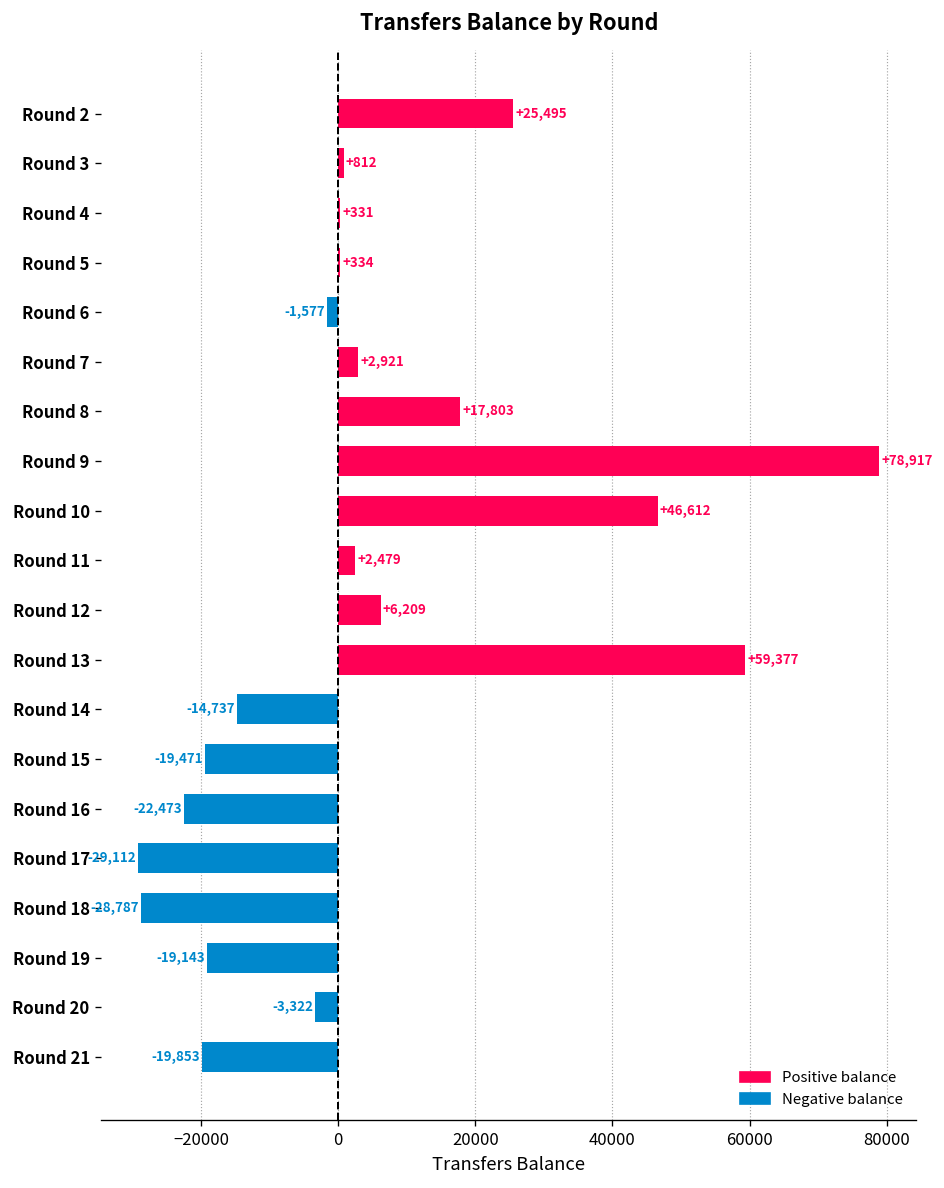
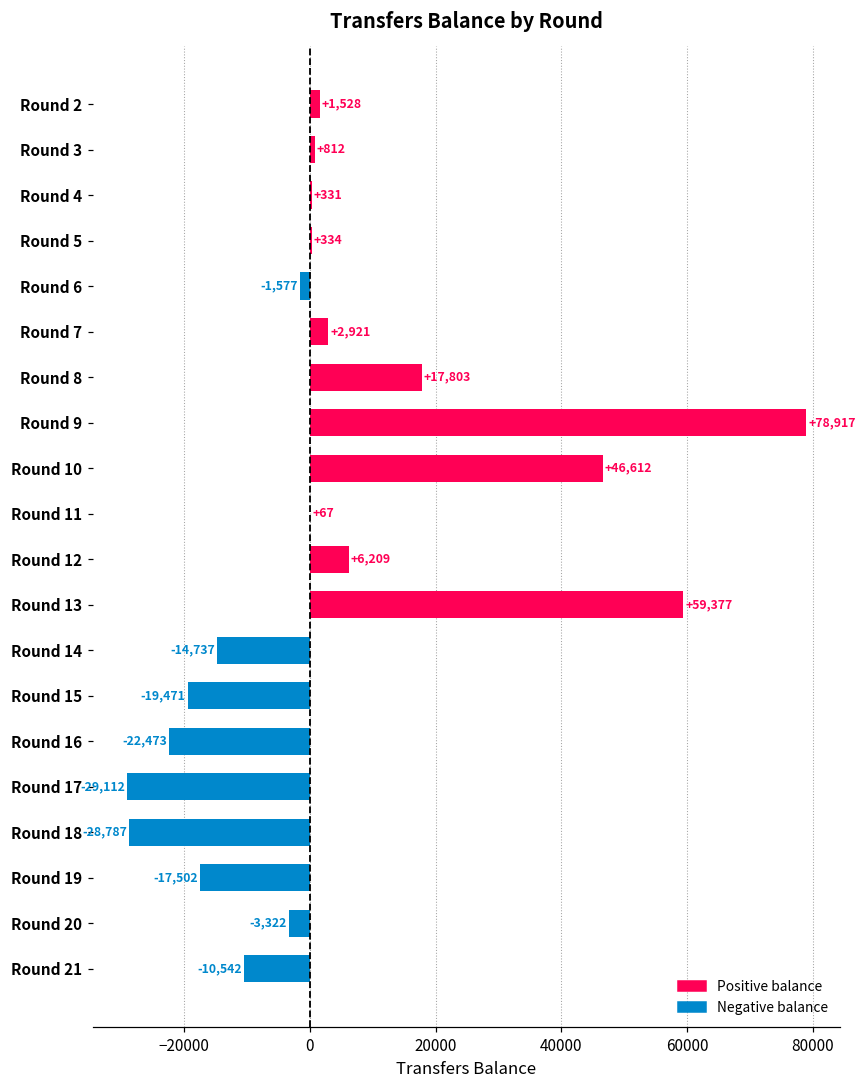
  {
-   "Round 2": "+25,495",
+   "Round 2": "+1,528",
    "Round 3": "+812",
    "Round 4": "+331",
    "Round 5": "+334",
    "Round 6": "-1,577",
    "Round 7": "+2,921",
    "Round 8": "+17,803",
    "Round 9": "+78,917",
    "Round 10": "+46,612",
-   "Round 11": "+2,479",
+   "Round 11": "+67",
    "Round 12": "+6,209",
    "Round 13": "+59,377",
    "Round 14": "-14,737",
    "Round 15": "-19,471",
    "Round 16": "-22,473",
    "Round 17": "-29,112",
    "Round 18": "-28,787",
-   "Round 19": "-19,143",
+   "Round 19": "-17,502",
    "Round 20": "-3,322",
-   "Round 21": "-19,853"
+   "Round 21": "-10,542"
  }
